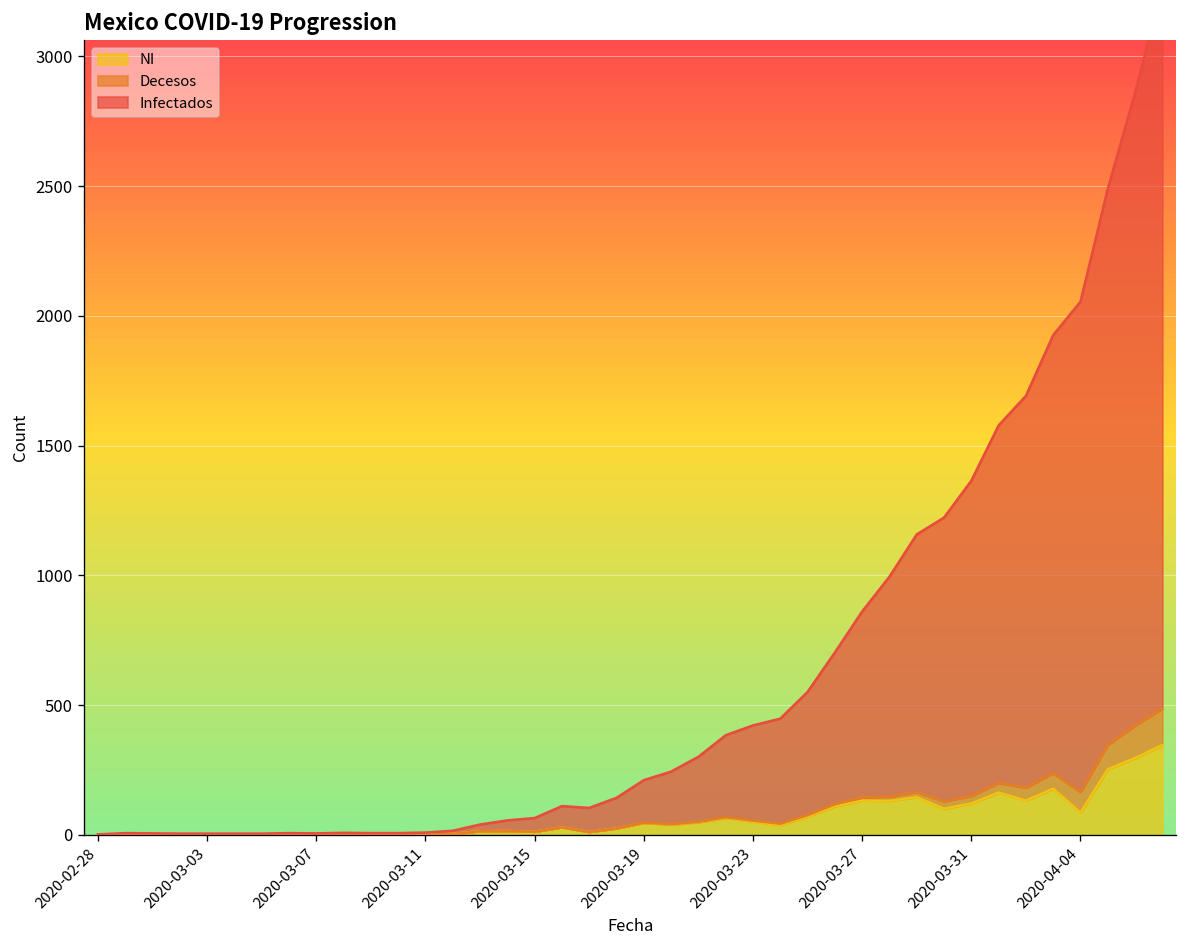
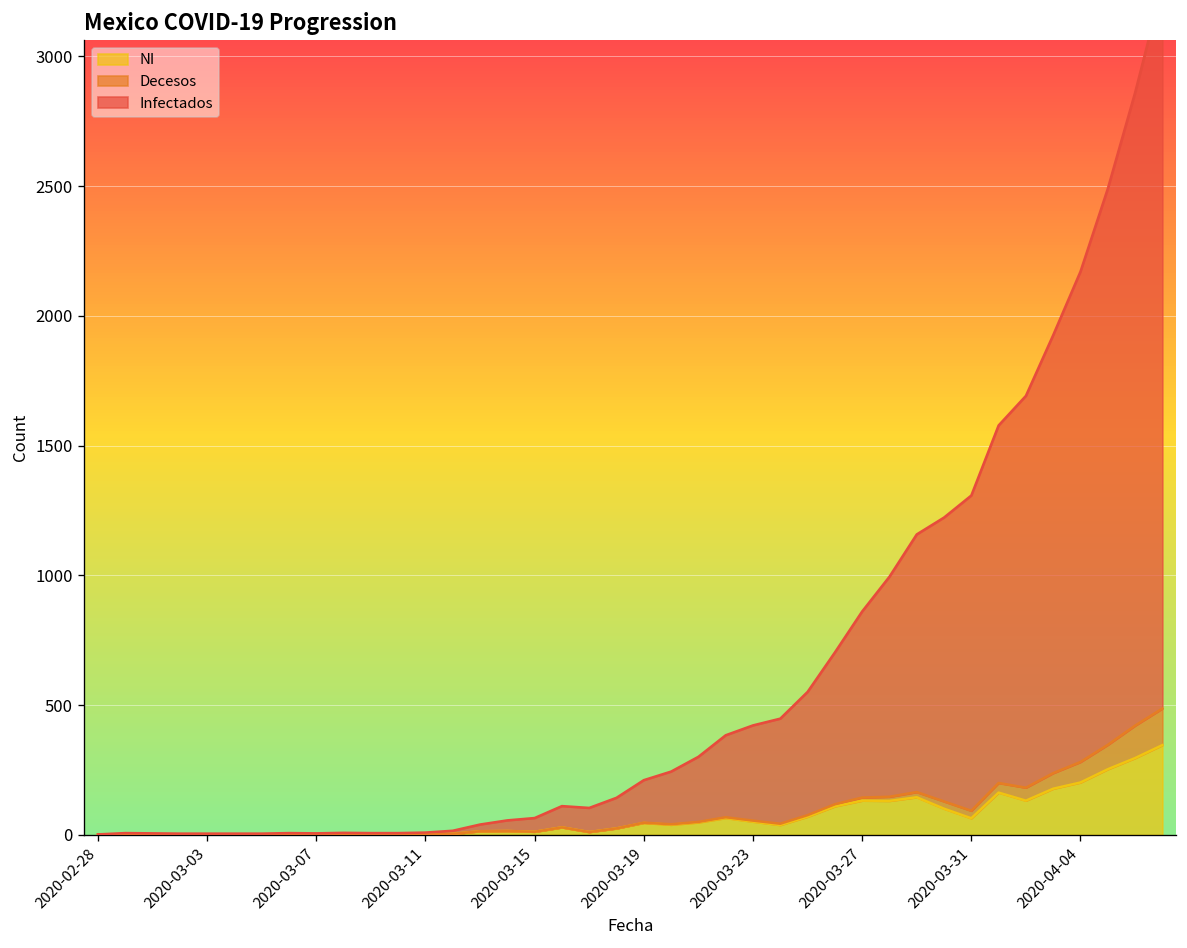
  {
    "NI": {
      "2020-03-27": 130,
-     "2020-03-31": 120,
-     "2020-04-04": 90
+     "2020-03-31": 60,
+     "2020-04-04": 200
    }
  }
